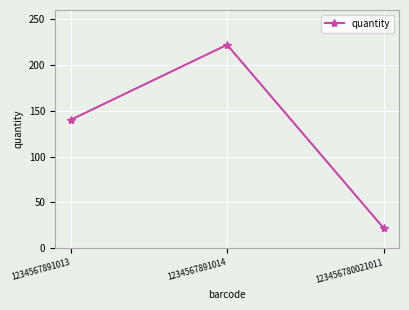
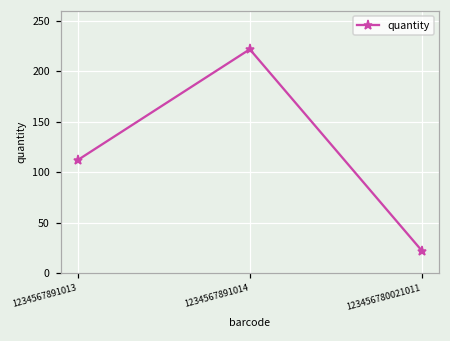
  {
-   "1234567891013": 140,
+   "1234567891013": 110,
    "1234567891014": 220,
    "123456780021011": 20
  }
